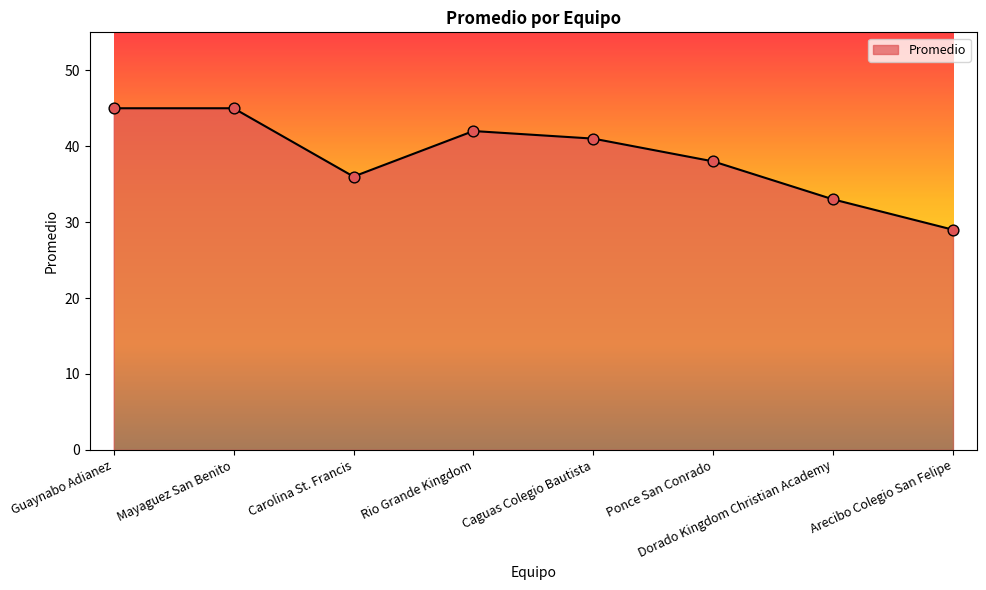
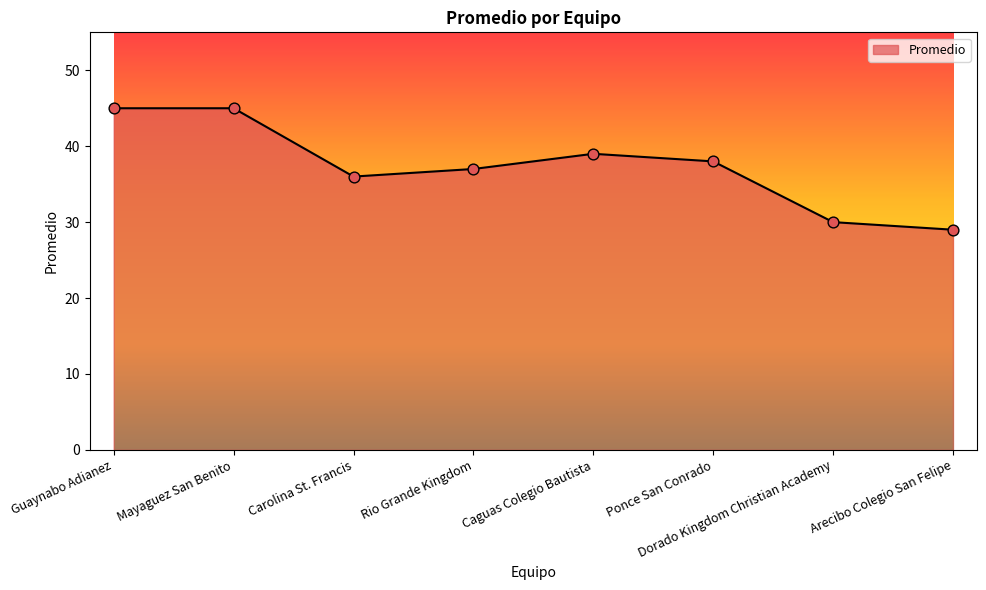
  {
    "Guaynabo Adianez": 45,
    "Mayaguez San Benito": 45,
    "Carolina St. Francis": 36,
-   "Rio Grande Kingdom": 42,
-   "Caguas Colegio Bautista": 41,
+   "Rio Grande Kingdom": 37,
+   "Caguas Colegio Bautista": 39,
    "Ponce San Conrado": 38,
-   "Dorado Kingdom Christian Academy": 33,
+   "Dorado Kingdom Christian Academy": 30,
    "Arecibo Colegio San Felipe": 29
  }
